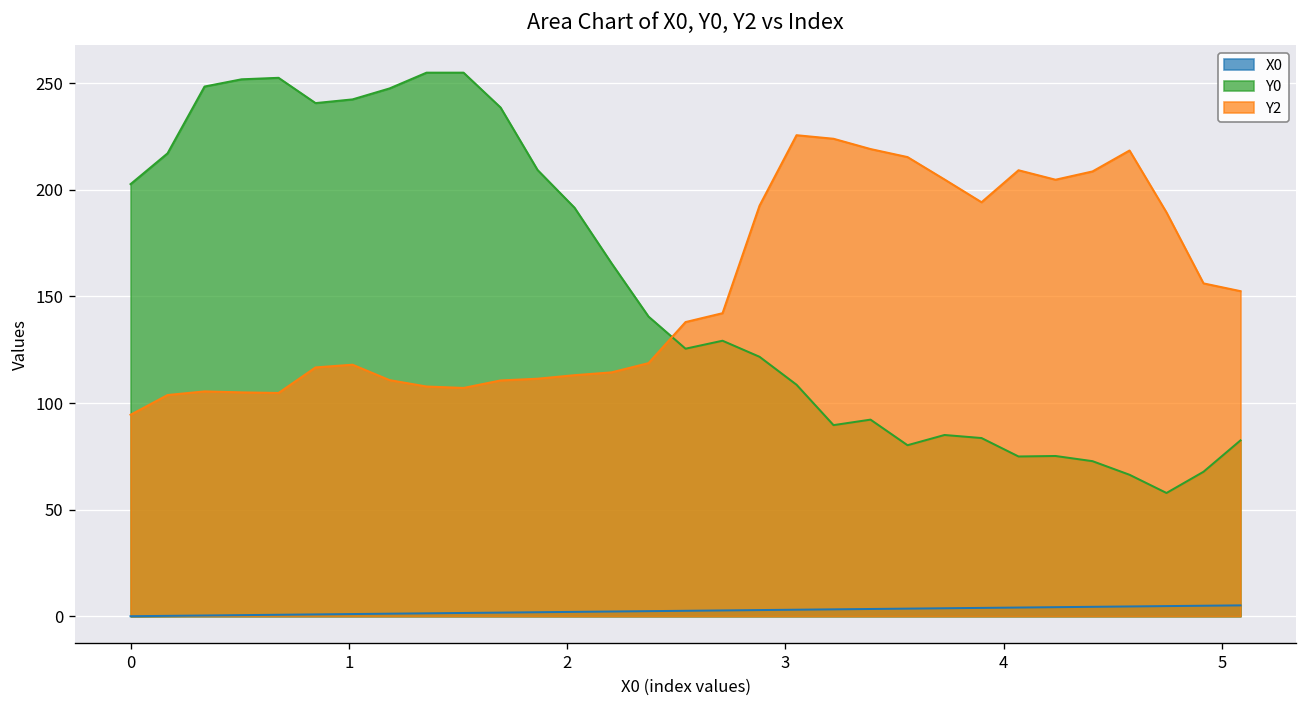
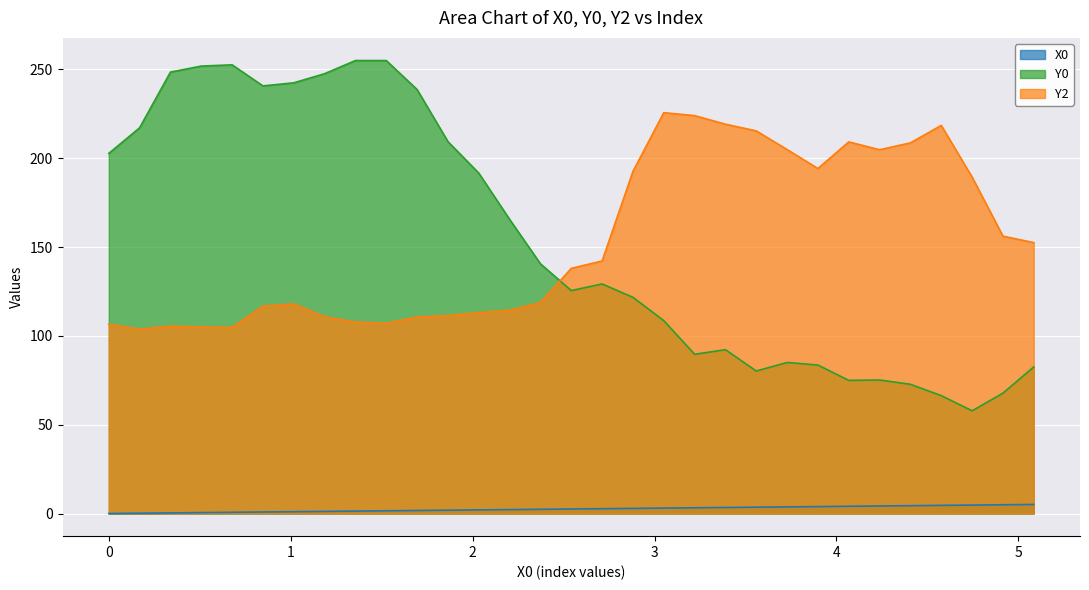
  {
    "X0": {
      "0": 0
    },
    "Y0": {
      "0": 203
    },
    "Y2": {
-     "0": 95
+     "0": 107
    }
  }
